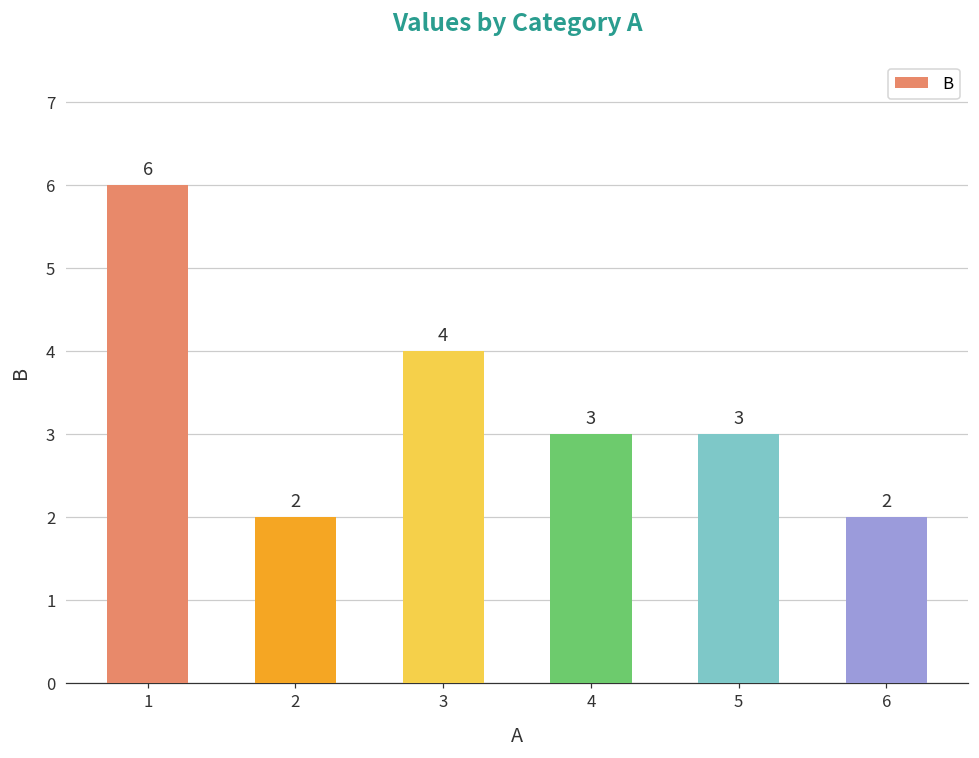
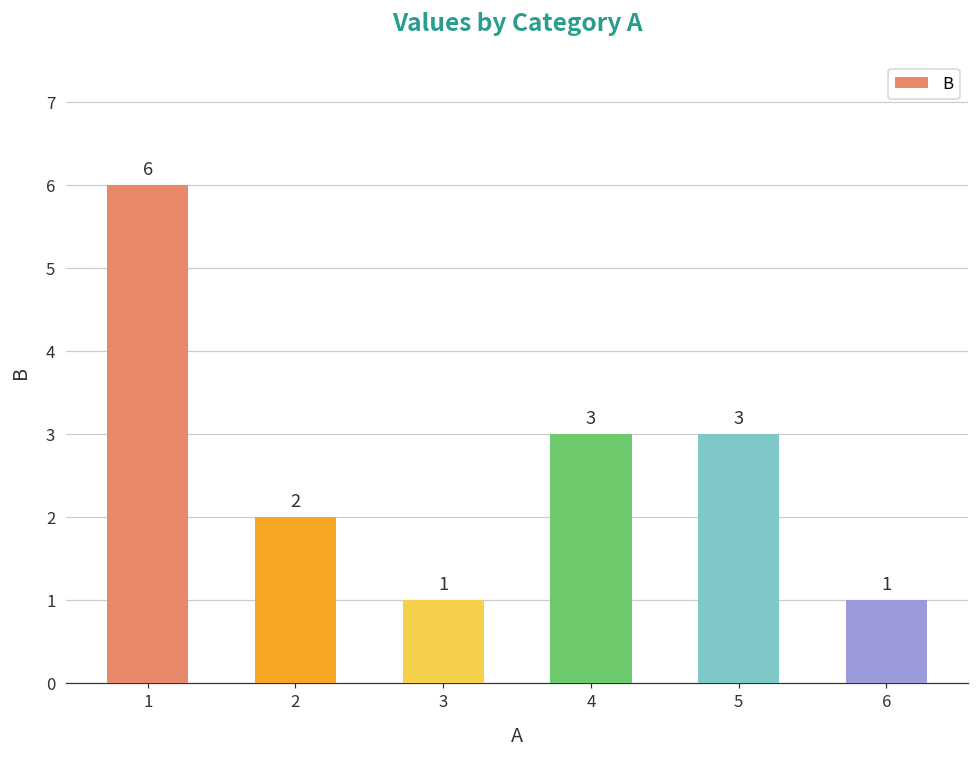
  {
    "1": 6,
    "2": 2,
-   "3": 4,
+   "3": 1,
    "4": 3,
    "5": 3,
-   "6": 2
+   "6": 1
  }
